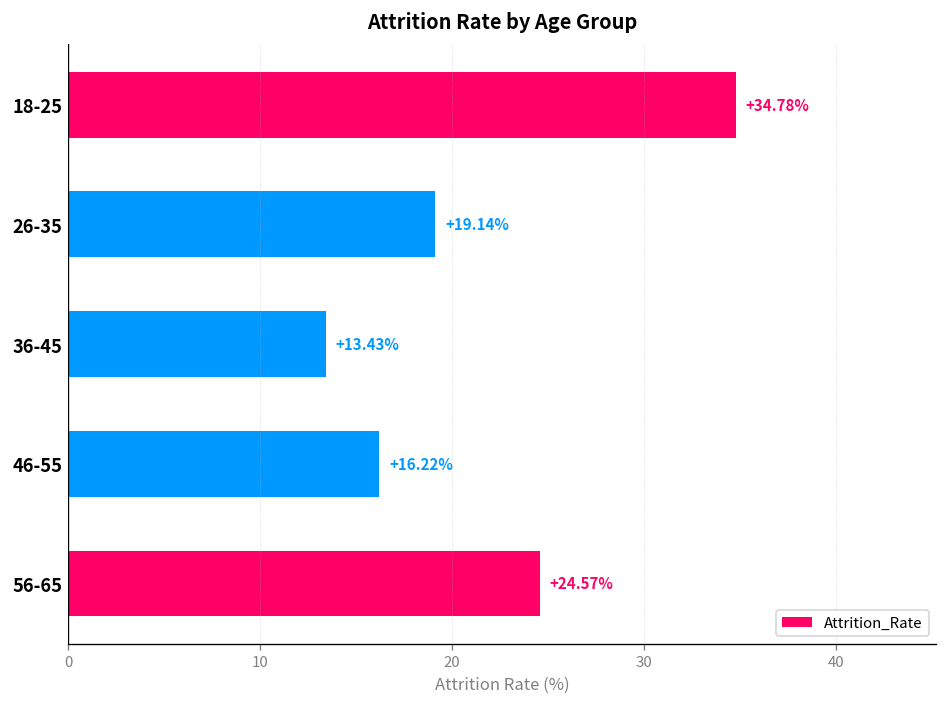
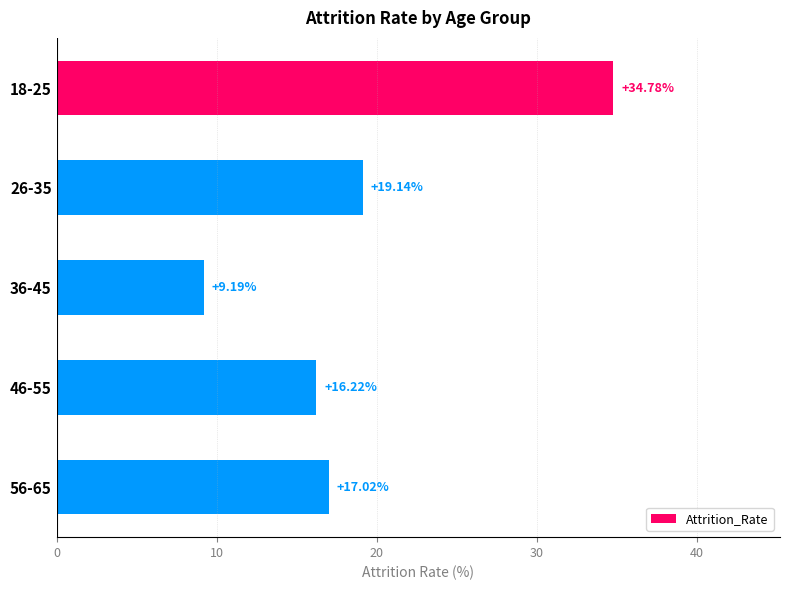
  {
    "18-25": "+34.78%",
    "26-35": "+19.14%",
-   "36-45": "+13.43%",
+   "36-45": "+9.19%",
    "46-55": "+16.22%",
-   "56-65": "+24.57%"
+   "56-65": "+17.02%"
  }
